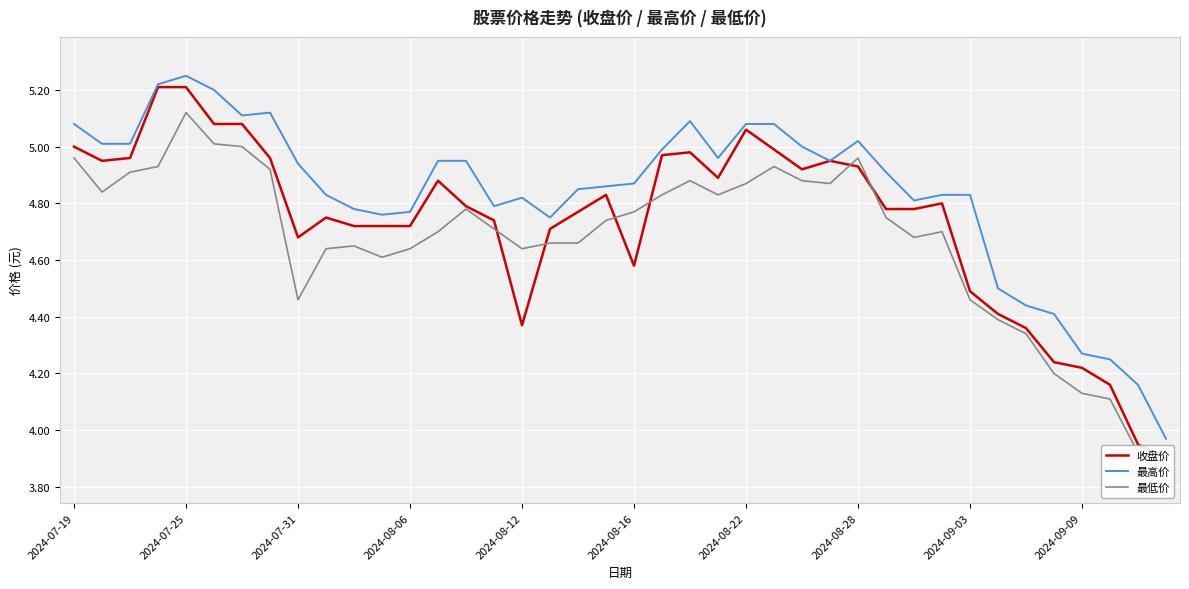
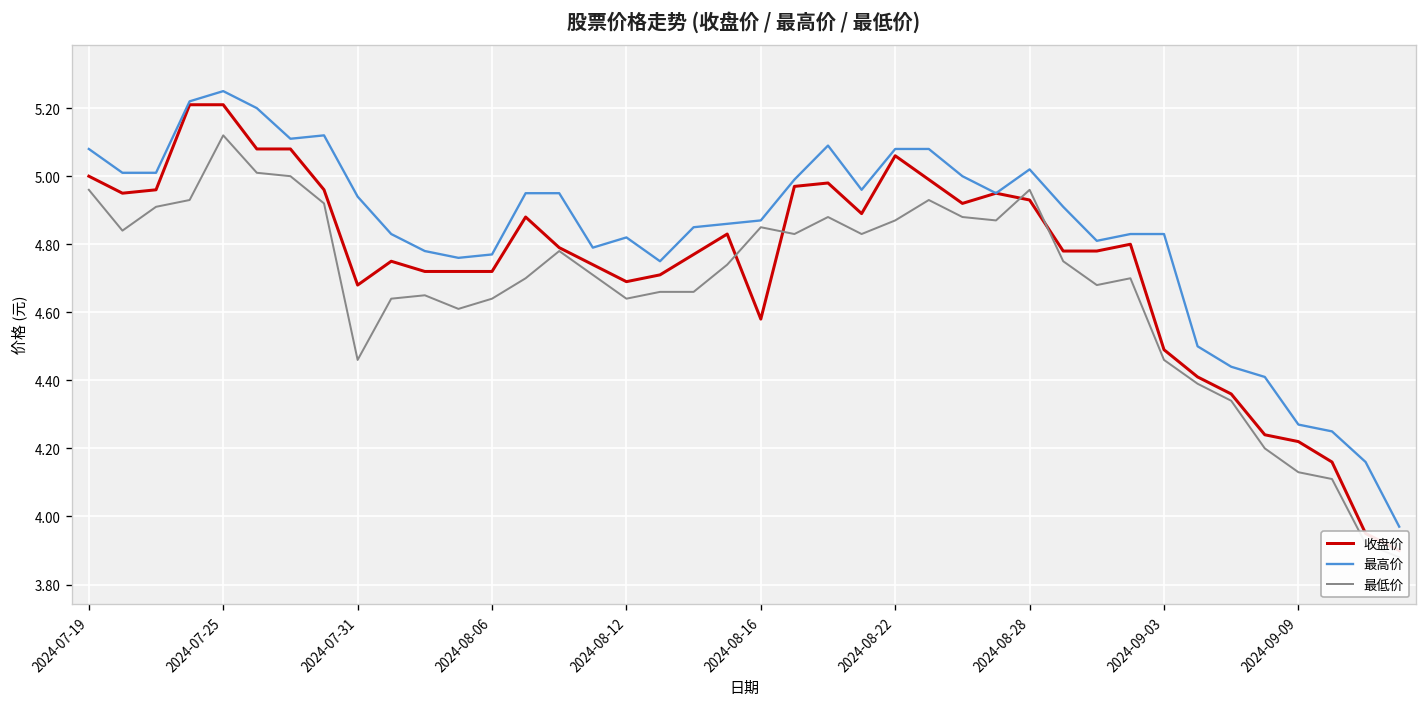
  {
    "收盘价": {
      "2024-07-19": 5.00,
      "2024-07-25": 5.21,
      "2024-07-31": 4.68,
      "2024-08-06": 4.72,
-     "2024-08-12": 4.37,
+     "2024-08-12": 4.69,
      "2024-08-16": 4.58,
      "2024-08-22": 5.06,
      "2024-08-28": 4.93,
      "2024-09-03": 4.49,
      "2024-09-09": 4.22
    },
    "最高价": {
      "2024-07-19": 5.08,
      "2024-07-25": 5.25,
      "2024-07-31": 4.94,
      "2024-08-06": 4.77,
      "2024-08-12": 4.82,
      "2024-08-16": 4.87,
      "2024-08-22": 5.08,
      "2024-08-28": 5.02,
      "2024-09-03": 4.83,
      "2024-09-09": 4.27
    },
    "最低价": {
      "2024-07-19": 4.96,
      "2024-07-25": 5.12,
      "2024-07-31": 4.46,
      "2024-08-06": 4.64,
      "2024-08-12": 4.64,
-     "2024-08-16": 4.77,
+     "2024-08-16": 4.85,
      "2024-08-22": 4.87,
      "2024-08-28": 4.96,
      "2024-09-03": 4.46,
      "2024-09-09": 4.13
    }
  }
